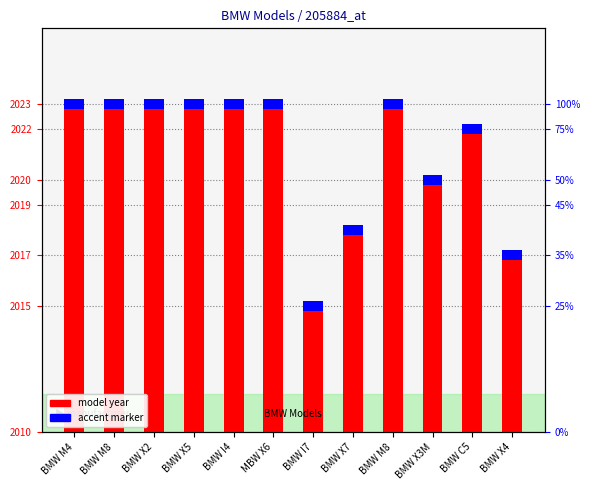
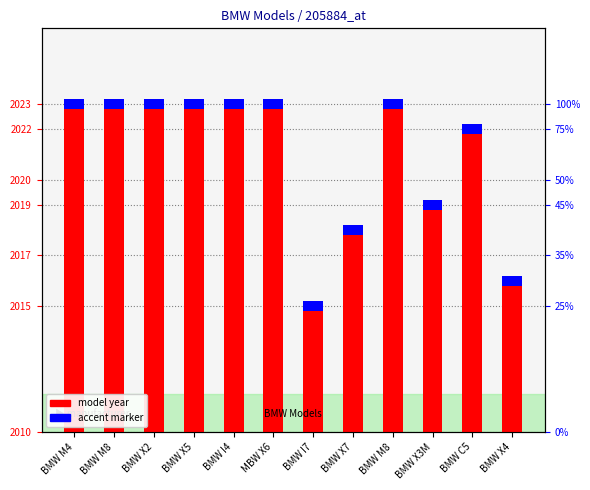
  {
    "model year": {
-     "BMW X3M": 2020,
-     "BMW X4": 2017
+     "BMW X3M": 2019,
+     "BMW X4": 2016
    }
  }
